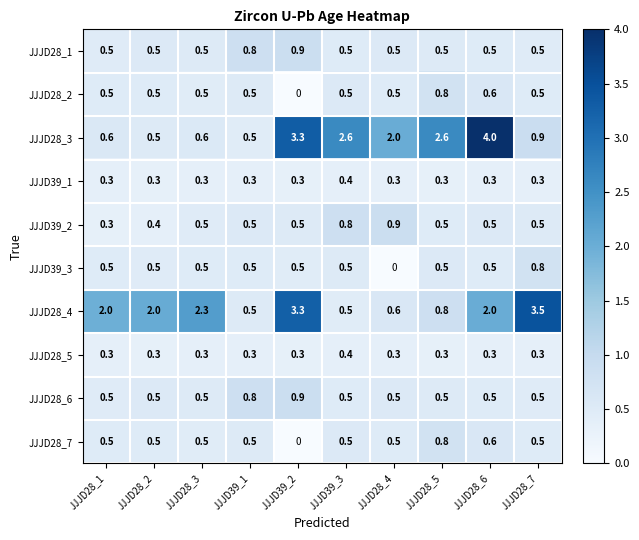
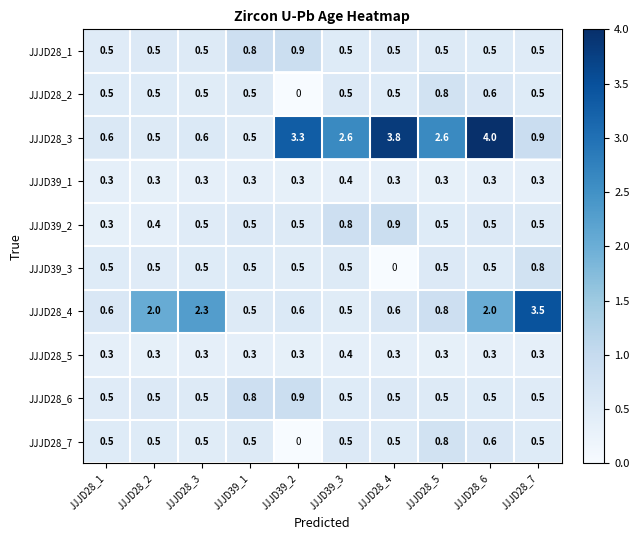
  {
    "JJJD28_1": {
      "JJJD28_1": 0.5,
      "JJJD28_2": 0.5,
      "JJJD28_3": 0.5,
      "JJJD39_1": 0.8,
      "JJJD39_2": 0.9,
      "JJJD39_3": 0.5,
      "JJJD28_4": 0.5,
      "JJJD28_5": 0.5,
      "JJJD28_6": 0.5,
      "JJJD28_7": 0.5
    },
    "JJJD28_2": {
      "JJJD28_1": 0.5,
      "JJJD28_2": 0.5,
      "JJJD28_3": 0.5,
      "JJJD39_1": 0.5,
      "JJJD39_2": 0,
      "JJJD39_3": 0.5,
      "JJJD28_4": 0.5,
      "JJJD28_5": 0.8,
      "JJJD28_6": 0.6,
      "JJJD28_7": 0.5
    },
    "JJJD28_3": {
      "JJJD28_1": 0.6,
      "JJJD28_2": 0.5,
      "JJJD28_3": 0.6,
      "JJJD39_1": 0.5,
      "JJJD39_2": 3.3,
      "JJJD39_3": 2.6,
-     "JJJD28_4": 2.0,
+     "JJJD28_4": 3.8,
      "JJJD28_5": 2.6,
      "JJJD28_6": 4.0,
      "JJJD28_7": 0.9
    },
    "JJJD39_1": {
      "JJJD28_1": 0.3,
      "JJJD28_2": 0.3,
      "JJJD28_3": 0.3,
      "JJJD39_1": 0.3,
      "JJJD39_2": 0.3,
      "JJJD39_3": 0.4,
      "JJJD28_4": 0.3,
      "JJJD28_5": 0.3,
      "JJJD28_6": 0.3,
      "JJJD28_7": 0.3
    },
    "JJJD39_2": {
      "JJJD28_1": 0.3,
      "JJJD28_2": 0.4,
      "JJJD28_3": 0.5,
      "JJJD39_1": 0.5,
      "JJJD39_2": 0.5,
      "JJJD39_3": 0.8,
      "JJJD28_4": 0.9,
      "JJJD28_5": 0.5,
      "JJJD28_6": 0.5,
      "JJJD28_7": 0.5
    },
    "JJJD39_3": {
      "JJJD28_1": 0.5,
      "JJJD28_2": 0.5,
      "JJJD28_3": 0.5,
      "JJJD39_1": 0.5,
      "JJJD39_2": 0.5,
      "JJJD39_3": 0.5,
      "JJJD28_4": 0,
      "JJJD28_5": 0.5,
      "JJJD28_6": 0.5,
      "JJJD28_7": 0.8
    },
    "JJJD28_4": {
-     "JJJD28_1": 2.0,
+     "JJJD28_1": 0.6,
      "JJJD28_2": 2.0,
      "JJJD28_3": 2.3,
      "JJJD39_1": 0.5,
-     "JJJD39_2": 3.3,
+     "JJJD39_2": 0.6,
      "JJJD39_3": 0.5,
      "JJJD28_4": 0.6,
      "JJJD28_5": 0.8,
      "JJJD28_6": 2.0,
      "JJJD28_7": 3.5
    },
    "JJJD28_5": {
      "JJJD28_1": 0.3,
      "JJJD28_2": 0.3,
      "JJJD28_3": 0.3,
      "JJJD39_1": 0.3,
      "JJJD39_2": 0.3,
      "JJJD39_3": 0.4,
      "JJJD28_4": 0.3,
      "JJJD28_5": 0.3,
      "JJJD28_6": 0.3,
      "JJJD28_7": 0.3
    },
    "JJJD28_6": {
      "JJJD28_1": 0.5,
      "JJJD28_2": 0.5,
      "JJJD28_3": 0.5,
      "JJJD39_1": 0.8,
      "JJJD39_2": 0.9,
      "JJJD39_3": 0.5,
      "JJJD28_4": 0.5,
      "JJJD28_5": 0.5,
      "JJJD28_6": 0.5,
      "JJJD28_7": 0.5
    },
    "JJJD28_7": {
      "JJJD28_1": 0.5,
      "JJJD28_2": 0.5,
      "JJJD28_3": 0.5,
      "JJJD39_1": 0.5,
      "JJJD39_2": 0,
      "JJJD39_3": 0.5,
      "JJJD28_4": 0.5,
      "JJJD28_5": 0.8,
      "JJJD28_6": 0.6,
      "JJJD28_7": 0.5
    }
  }
